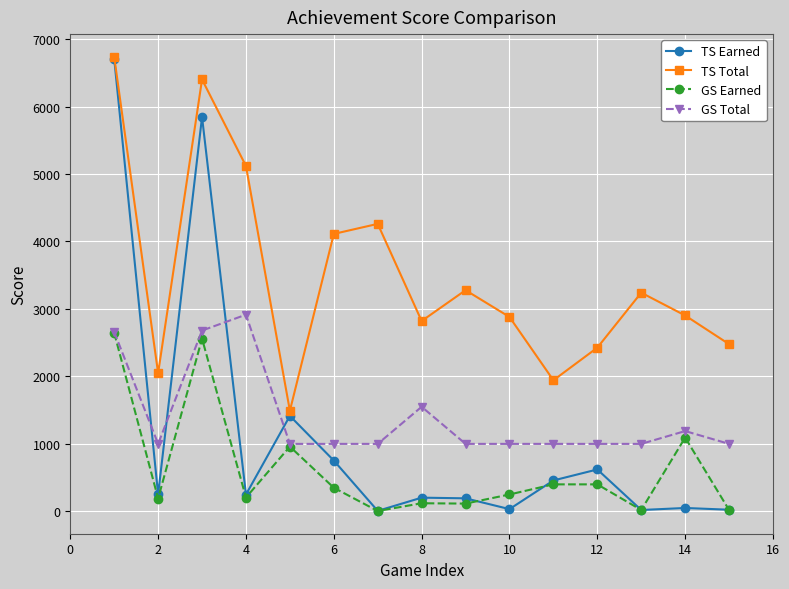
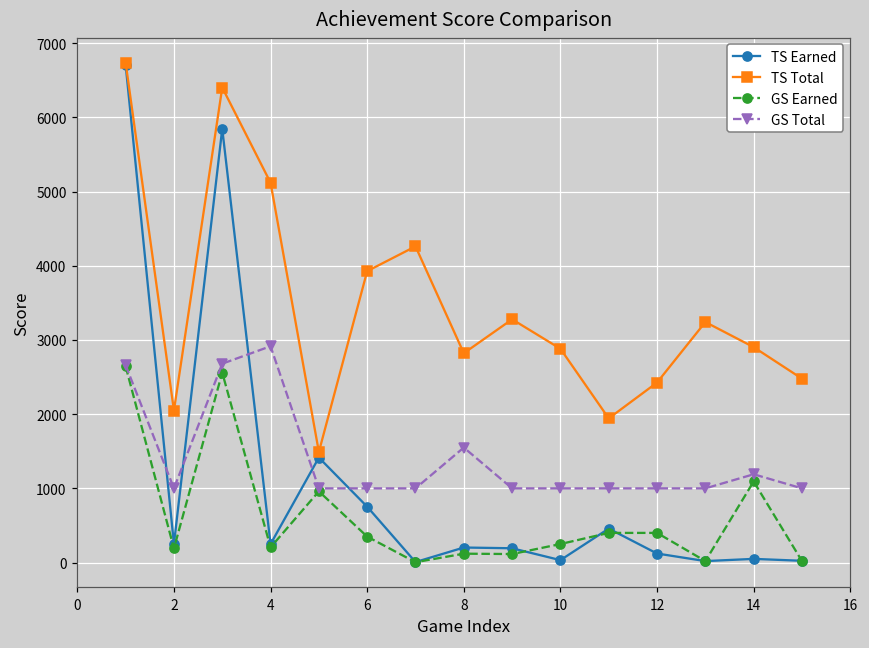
  {
    "TS Earned": {
      "2": 300,
      "4": 200,
      "6": 800,
      "8": 200,
      "10": 0,
-     "12": 600,
+     "12": 100,
      "14": 100
    },
    "TS Total": {
      "2": 2000,
      "4": 5100,
-     "6": 4100,
+     "6": 3900,
      "8": 2800,
      "10": 2900,
      "12": 2400,
      "14": 2900
    },
    "GS Earned": {
      "2": 200,
      "4": 200,
      "6": 400,
      "8": 100,
      "10": 300,
      "12": 400,
      "14": 1100
    },
    "GS Total": {
      "2": 1000,
      "4": 2900,
      "6": 1000,
      "8": 1600,
      "10": 1000,
      "12": 1000,
      "14": 1200
    }
  }
